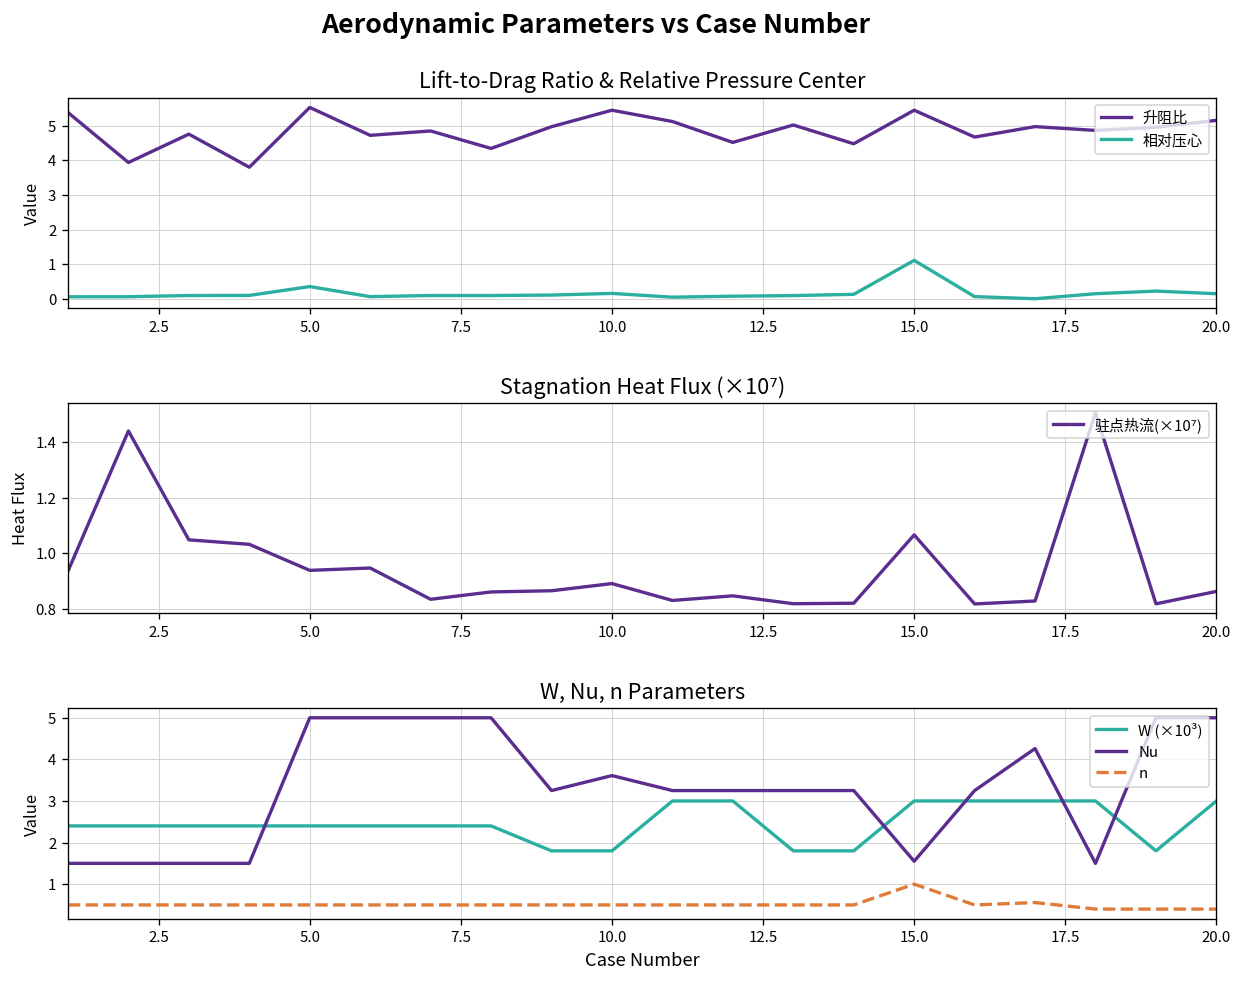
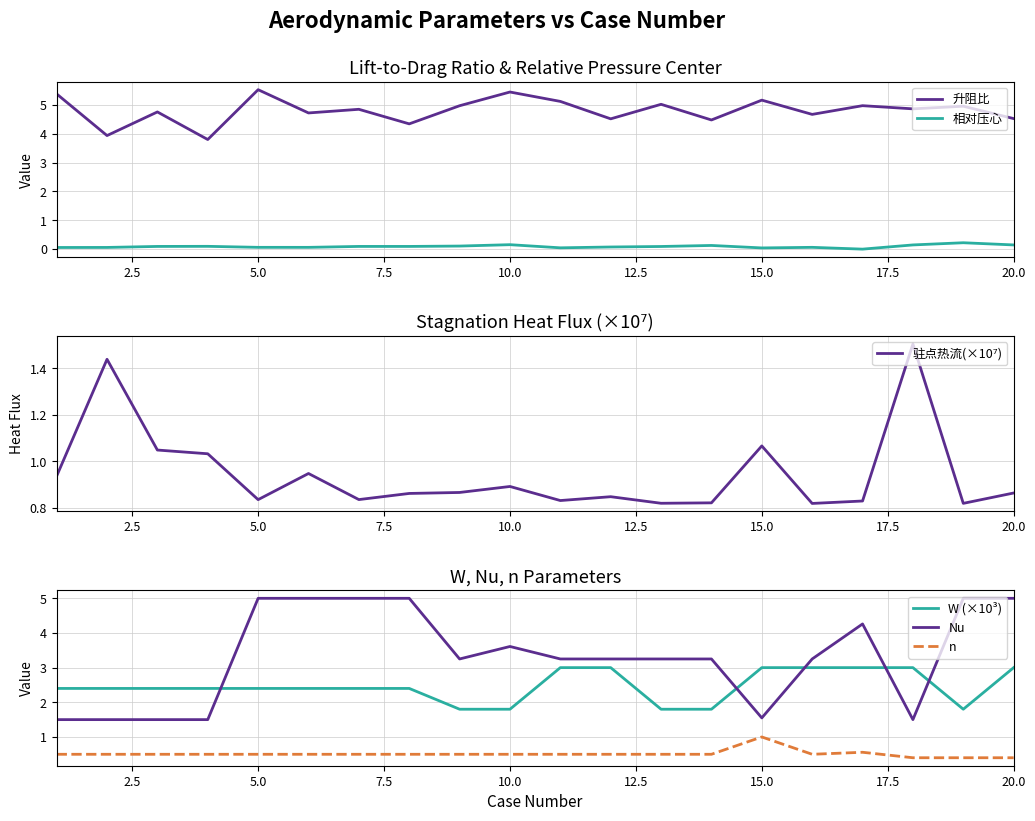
  {
    "Lift-to-Drag Ratio & Relative Pressure Center": {
      "升阻比": {
        "5.0": 5.5,
        "10.0": 5.5,
-       "15.0": 5.5,
-       "20.0": 5.2
+       "15.0": 5.2,
+       "20.0": 4.5
      },
      "相对压心": {
-       "5.0": 0.3,
+       "5.0": 0.1,
        "10.0": 0.2,
-       "15.0": 1.1,
+       "15.0": 0.0,
        "20.0": 0.1
      }
    },
    "Stagnation Heat Flux (×10⁷)": {
-     "5.0": 0.94,
+     "5.0": 0.84,
      "10.0": 0.89,
      "15.0": 1.07,
      "20.0": 0.86
    },
    "W, Nu, n Parameters": {
      "W (×10³)": {
        "5.0": 2.4,
        "10.0": 1.8,
        "15.0": 3.0,
        "20.0": 3.0
      },
      "Nu": {
        "5.0": 5.0,
        "10.0": 3.6,
        "15.0": 1.6,
        "20.0": 5.0
      },
      "n": {
        "5.0": 0.5,
        "10.0": 0.5,
        "15.0": 1.0,
        "20.0": 0.4
      }
    }
  }
